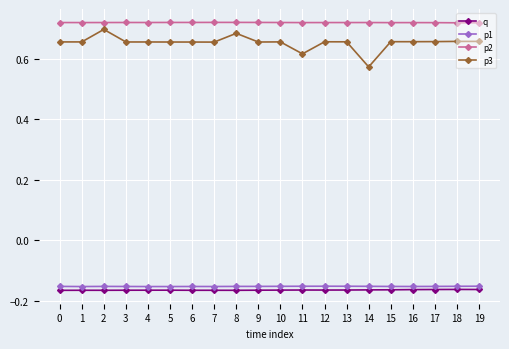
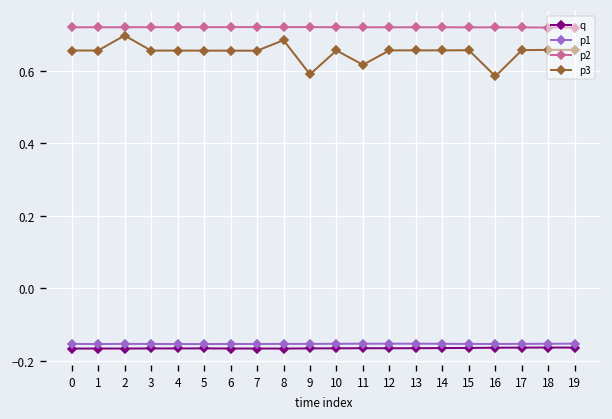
  {
    "q": {
      "0": -0.17,
      "1": -0.17,
      "2": -0.17,
      "3": -0.17,
      "4": -0.17,
      "5": -0.17,
      "6": -0.17,
      "7": -0.17,
      "8": -0.17,
      "9": -0.17,
      "10": -0.17,
      "11": -0.17,
      "12": -0.17,
      "13": -0.17,
      "14": -0.16,
      "15": -0.16,
      "16": -0.16,
      "17": -0.16,
      "18": -0.16,
      "19": -0.16
    },
    "p1": {
      "0": -0.15,
      "1": -0.15,
      "2": -0.15,
      "3": -0.15,
      "4": -0.15,
      "5": -0.15,
      "6": -0.15,
      "7": -0.15,
      "8": -0.15,
      "9": -0.15,
      "10": -0.15,
      "11": -0.15,
      "12": -0.15,
      "13": -0.15,
      "14": -0.15,
      "15": -0.15,
      "16": -0.15,
      "17": -0.15,
      "18": -0.15,
      "19": -0.15
    },
    "p2": {
      "0": 0.72,
      "1": 0.72,
      "2": 0.72,
      "3": 0.72,
      "4": 0.72,
      "5": 0.72,
      "6": 0.72,
      "7": 0.72,
      "8": 0.72,
      "9": 0.72,
      "10": 0.72,
      "11": 0.72,
      "12": 0.72,
      "13": 0.72,
      "14": 0.72,
      "15": 0.72,
      "16": 0.72,
      "17": 0.72
    },
    "p3": {
      "0": 0.66,
      "1": 0.66,
      "2": 0.70,
      "3": 0.66,
      "4": 0.66,
      "5": 0.66,
      "6": 0.66,
      "7": 0.66,
      "8": 0.68,
-     "9": 0.66,
+     "9": 0.59,
      "10": 0.66,
      "11": 0.62,
      "12": 0.66,
      "13": 0.66,
-     "14": 0.57,
+     "14": 0.66,
      "15": 0.66,
-     "16": 0.66,
+     "16": 0.58,
      "17": 0.66
    }
  }
